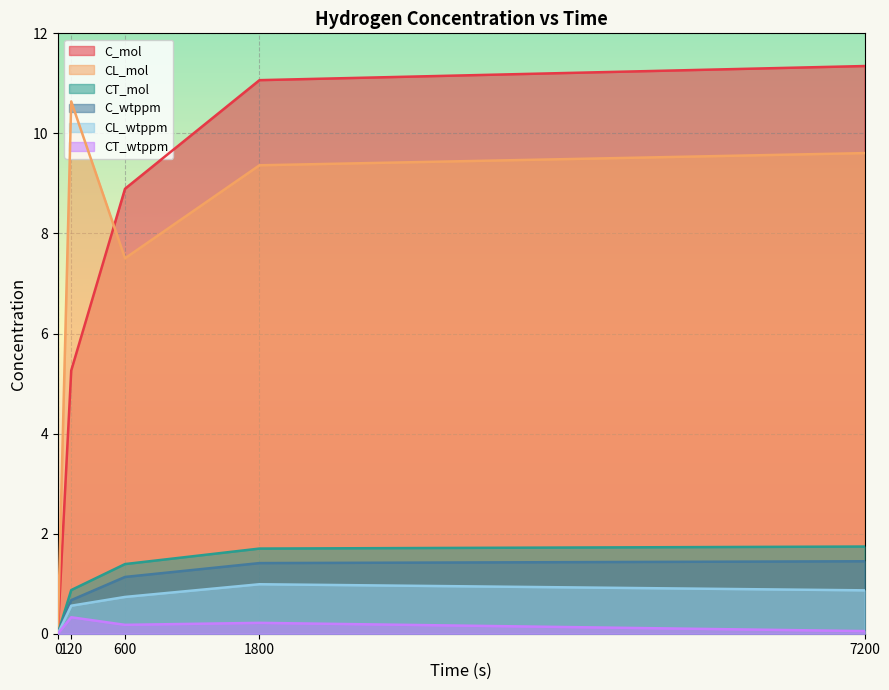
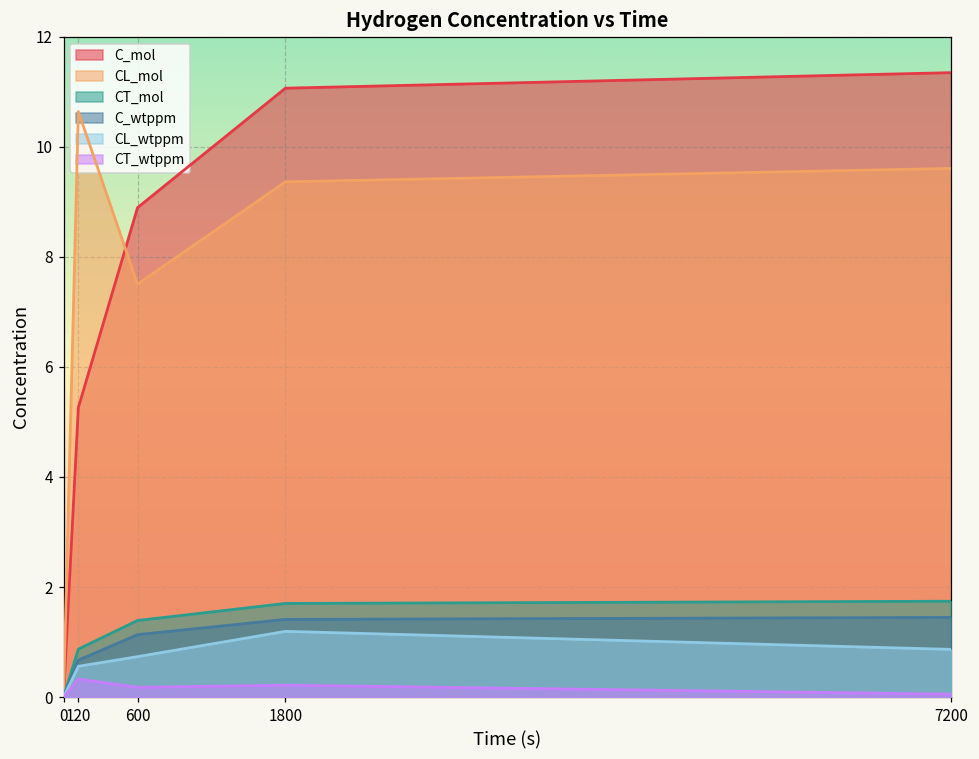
  {
    "C_mol": {
      "120": 5.3,
      "600": 8.9,
      "1800": 11.1,
      "7200": 11.3
    },
    "CL_mol": {
      "600": 7.5,
      "1800": 9.4,
      "7200": 9.6
    },
    "CL_wtppm": {
      "120": 0.6,
      "600": 0.7,
-     "1800": 1.0,
+     "1800": 1.2,
      "7200": 0.9
    },
    "CT_wtppm": {
      "120": 0.3,
      "600": 0.2,
      "1800": 0.2,
      "7200": 0.1
    }
  }
